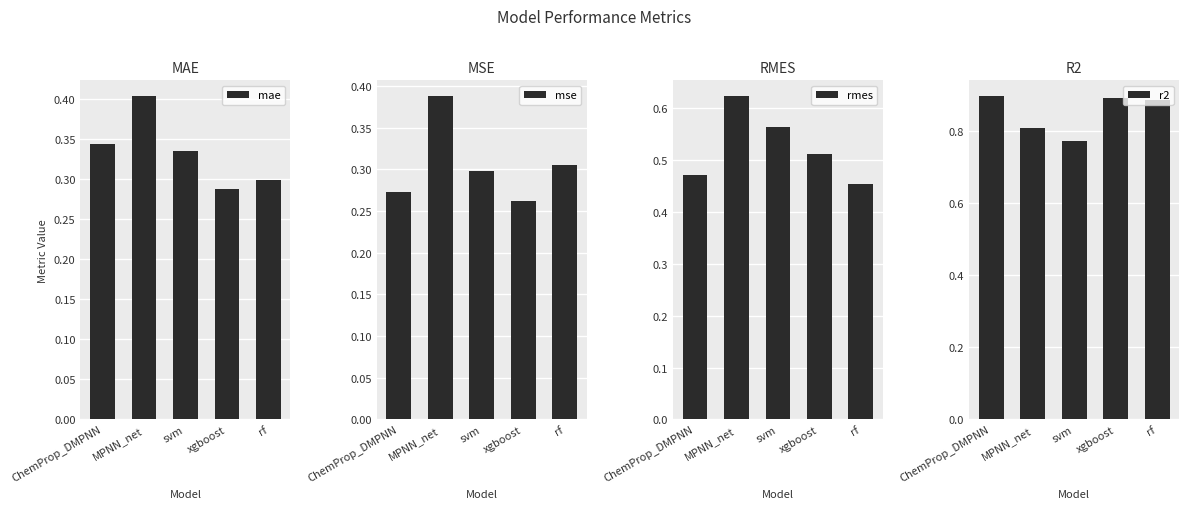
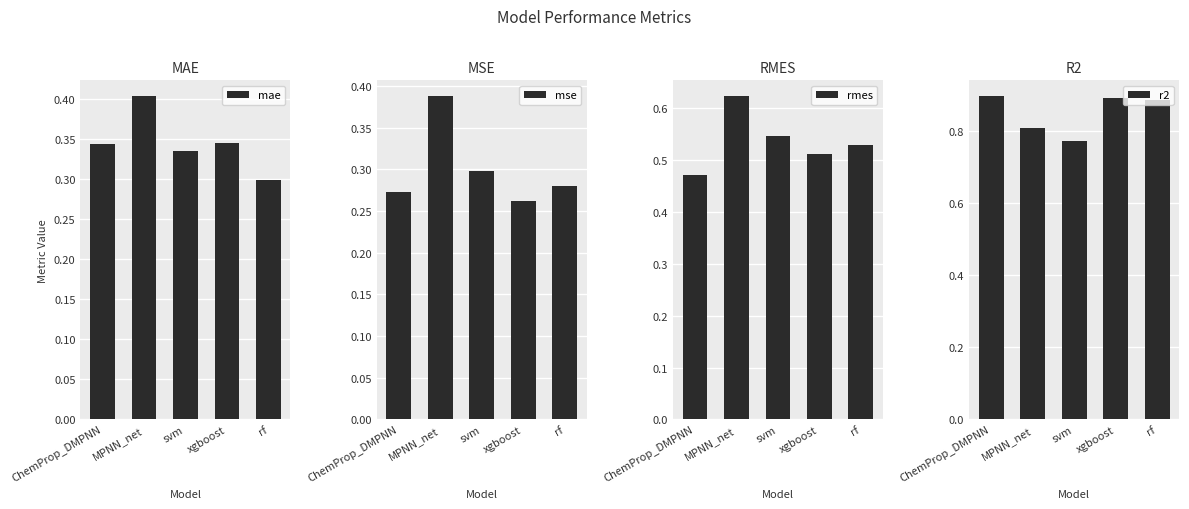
  {
    "MAE": {
      "ChemProp_DMPNN": 0.34,
      "MPNN_net": 0.40,
      "svm": 0.33,
-     "xgboost": 0.29,
+     "xgboost": 0.35,
      "rf": 0.30
    },
    "MSE": {
      "ChemProp_DMPNN": 0.27,
      "MPNN_net": 0.39,
      "svm": 0.30,
      "xgboost": 0.26,
-     "rf": 0.30
+     "rf": 0.28
    },
    "RMES": {
      "ChemProp_DMPNN": 0.47,
      "MPNN_net": 0.62,
-     "svm": 0.56,
+     "svm": 0.55,
      "xgboost": 0.51,
-     "rf": 0.45
+     "rf": 0.53
    },
    "R2": {
      "ChemProp_DMPNN": 0.90,
      "MPNN_net": 0.81,
      "svm": 0.77,
      "xgboost": 0.89
    }
  }
